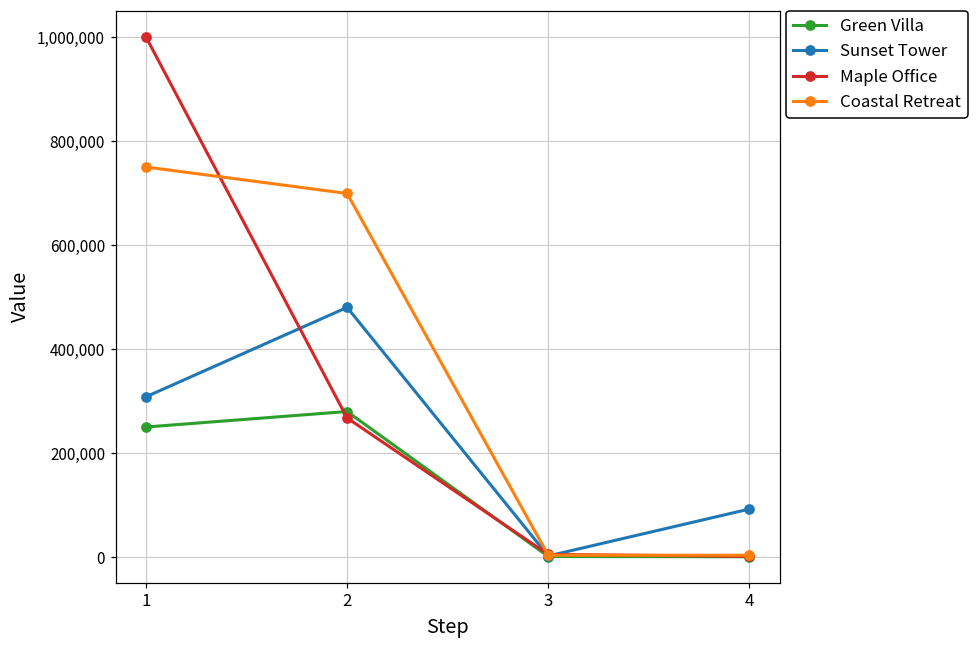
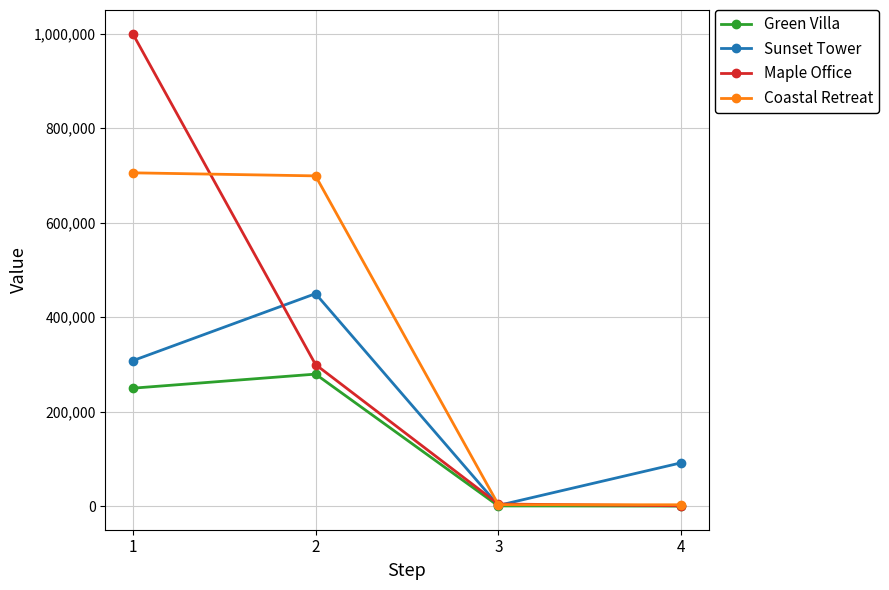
  {
    "Green Villa": {
      "1": "250,000",
      "2": "280,000"
    },
    "Sunset Tower": {
      "1": "310,000",
-     "2": "480,000",
+     "2": "450,000",
      "4": "90,000"
    },
    "Maple Office": {
      "1": "1,000,000",
-     "2": "270,000"
+     "2": "300,000"
    },
    "Coastal Retreat": {
-     "1": "750,000",
+     "1": "710,000",
      "2": "700,000"
    }
  }
